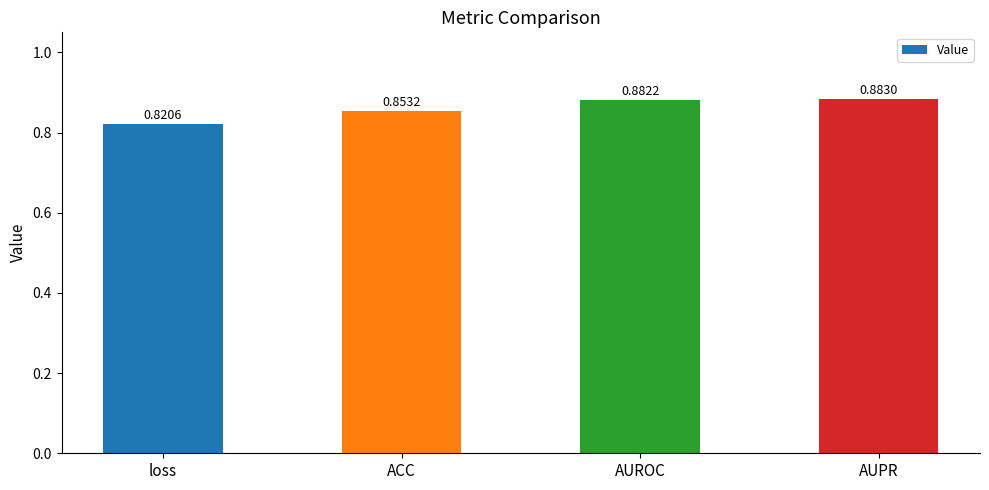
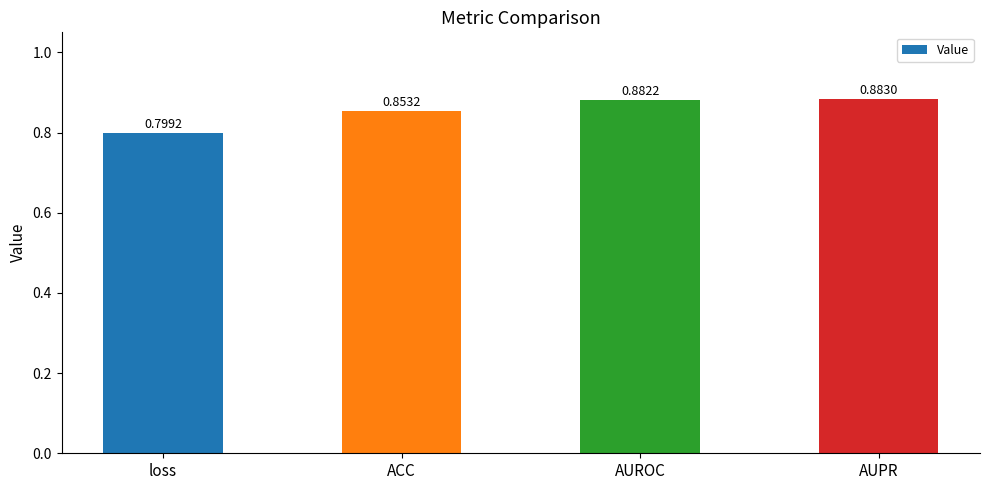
  {
-   "loss": 0.8206,
+   "loss": 0.7992,
    "ACC": 0.8532,
    "AUROC": 0.8822,
    "AUPR": 0.8830
  }
